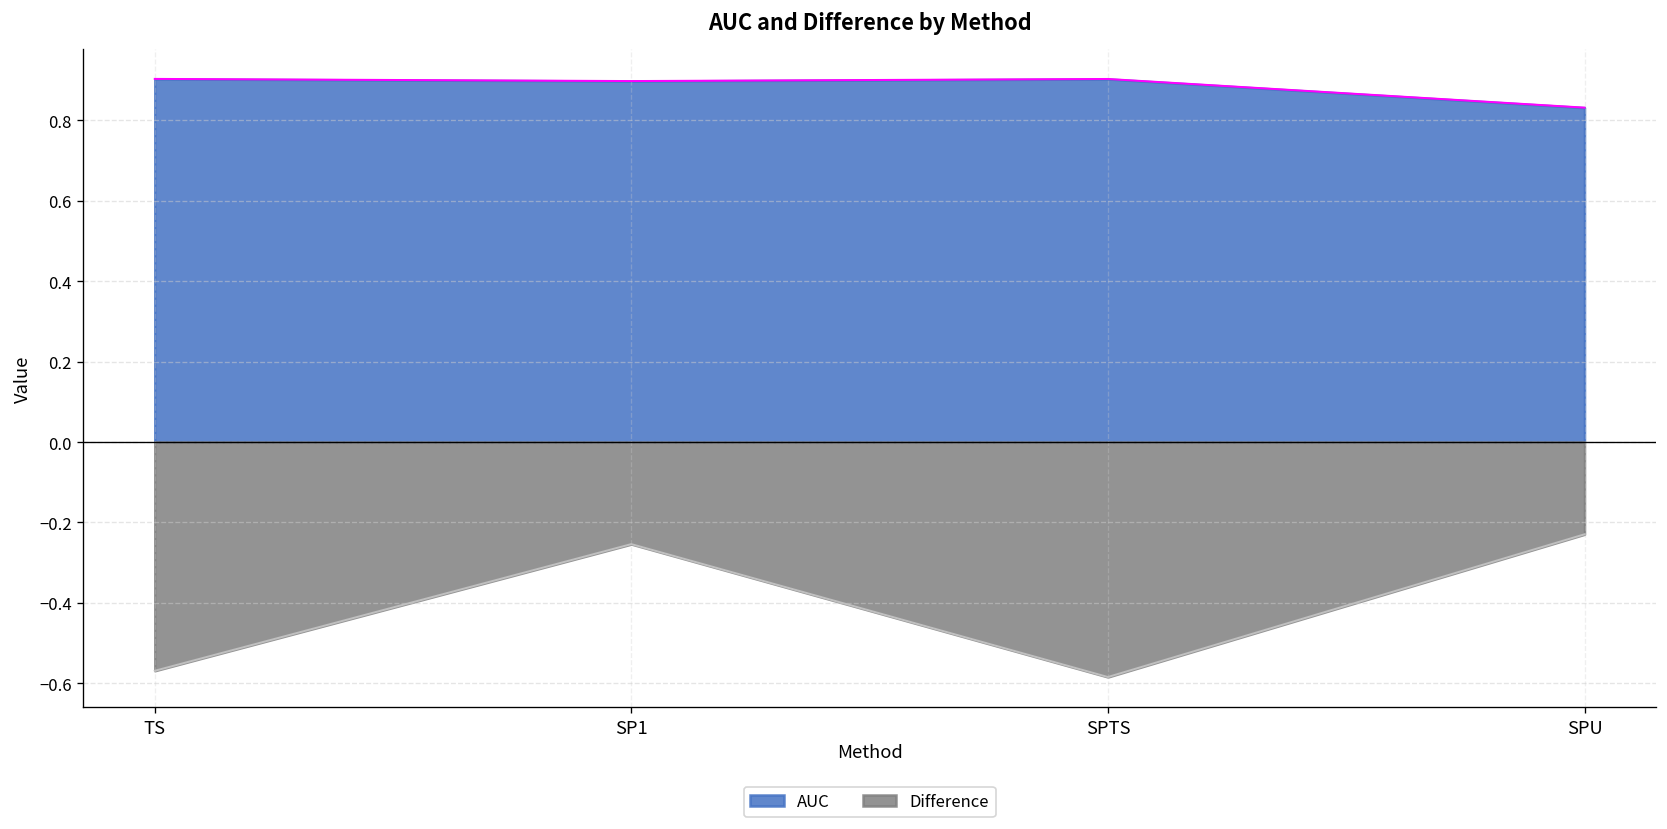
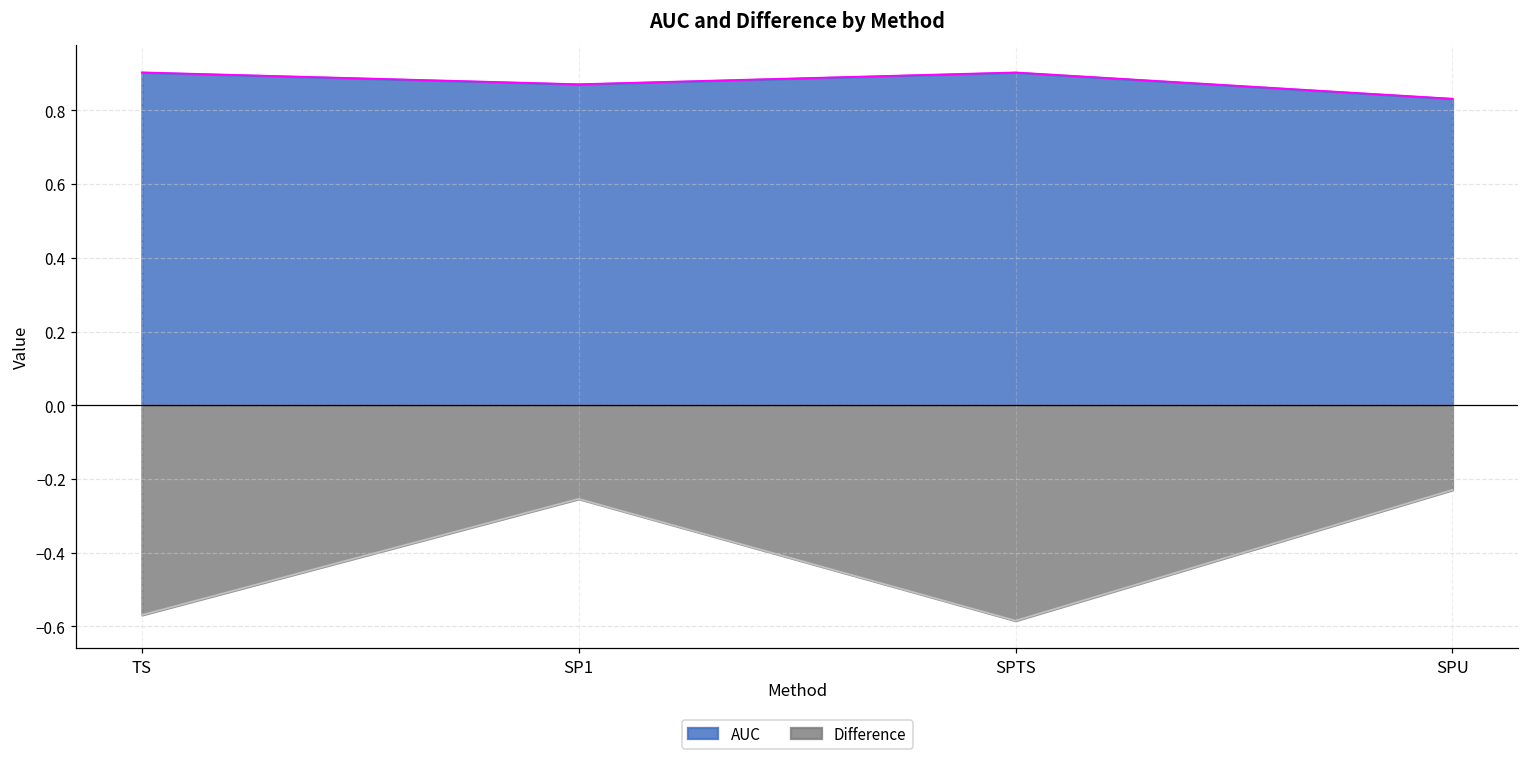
  {
    "AUC": {
      "TS": 0.90,
-     "SP1": 0.90,
+     "SP1": 0.87,
      "SPTS": 0.90,
      "SPU": 0.83
    }
  }
